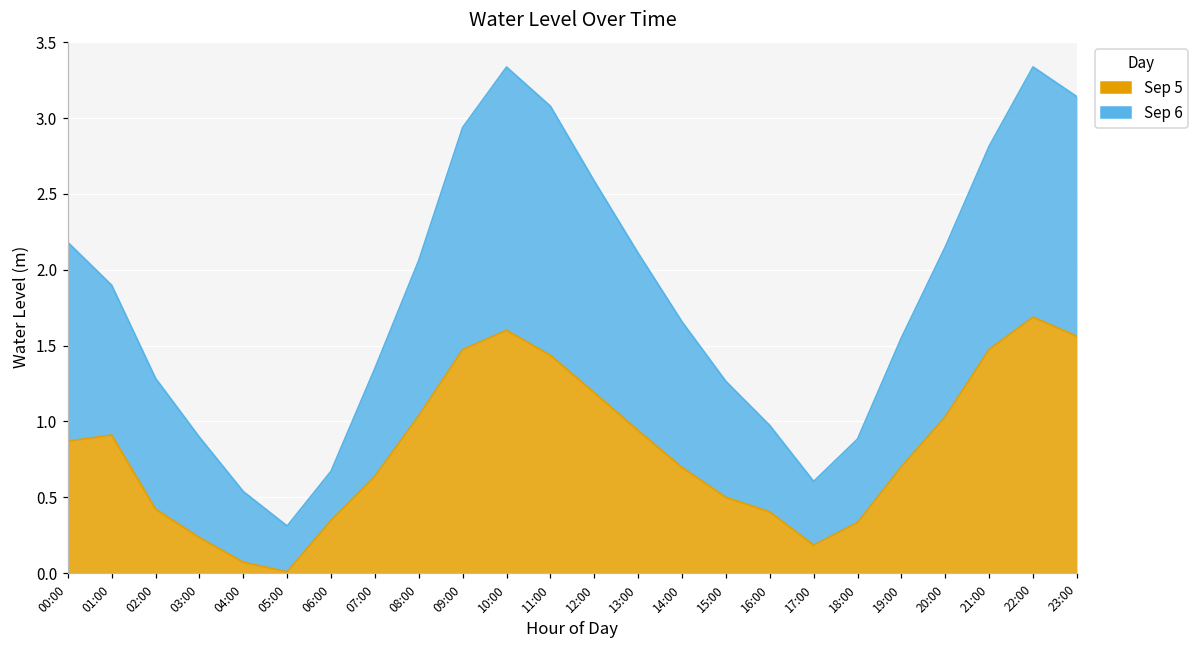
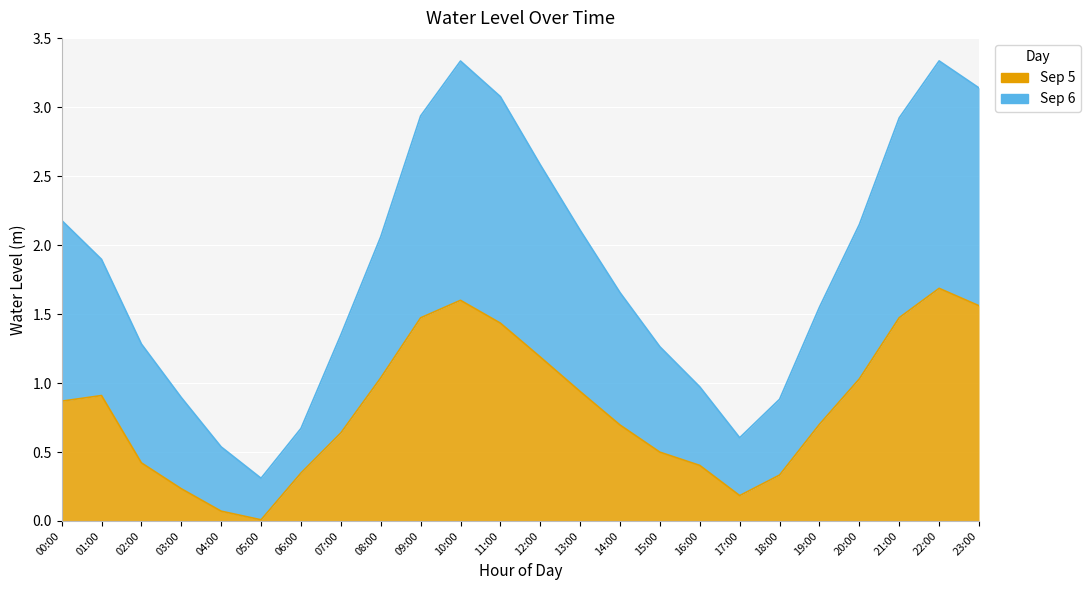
  {
    "Sep 5": {
      "00:00": 0.87,
      "01:00": 0.91,
      "02:00": 0.42,
      "03:00": 0.23,
      "04:00": 0.07,
      "05:00": 0.01,
      "06:00": 0.35,
      "07:00": 0.64,
      "08:00": 1.04,
      "09:00": 1.47,
      "10:00": 1.60,
      "11:00": 1.44,
      "12:00": 1.19,
      "13:00": 0.94,
      "14:00": 0.70,
      "15:00": 0.50,
      "16:00": 0.40,
      "17:00": 0.18,
      "18:00": 0.33,
      "19:00": 0.70,
      "20:00": 1.03,
      "21:00": 1.47,
      "22:00": 1.69,
      "23:00": 1.56
    },
    "Sep 6": {
      "00:00": 1.31,
      "01:00": 0.99,
      "02:00": 0.86,
      "03:00": 0.66,
      "04:00": 0.47,
      "05:00": 0.30,
      "06:00": 0.32,
      "07:00": 0.71,
      "08:00": 1.02,
      "09:00": 1.46,
      "10:00": 1.74,
      "11:00": 1.64,
      "12:00": 1.39,
      "13:00": 1.17,
      "14:00": 0.96,
      "15:00": 0.76,
      "16:00": 0.57,
      "17:00": 0.42,
      "18:00": 0.55,
      "19:00": 0.85,
      "20:00": 1.12,
-     "21:00": 1.34,
+     "21:00": 1.45,
      "22:00": 1.65,
      "23:00": 1.58
    }
  }
